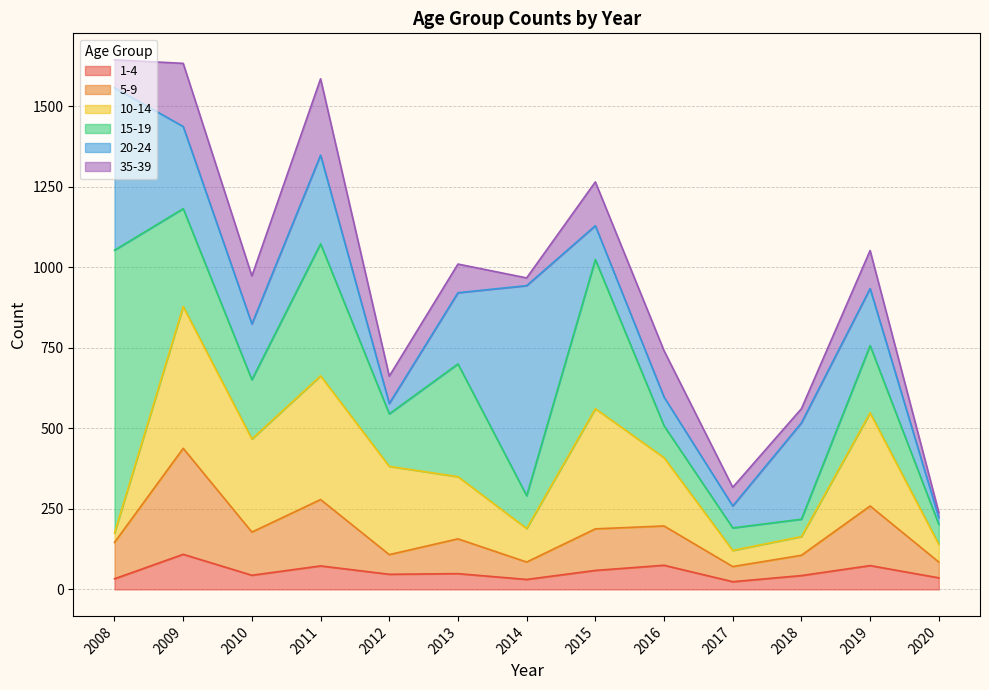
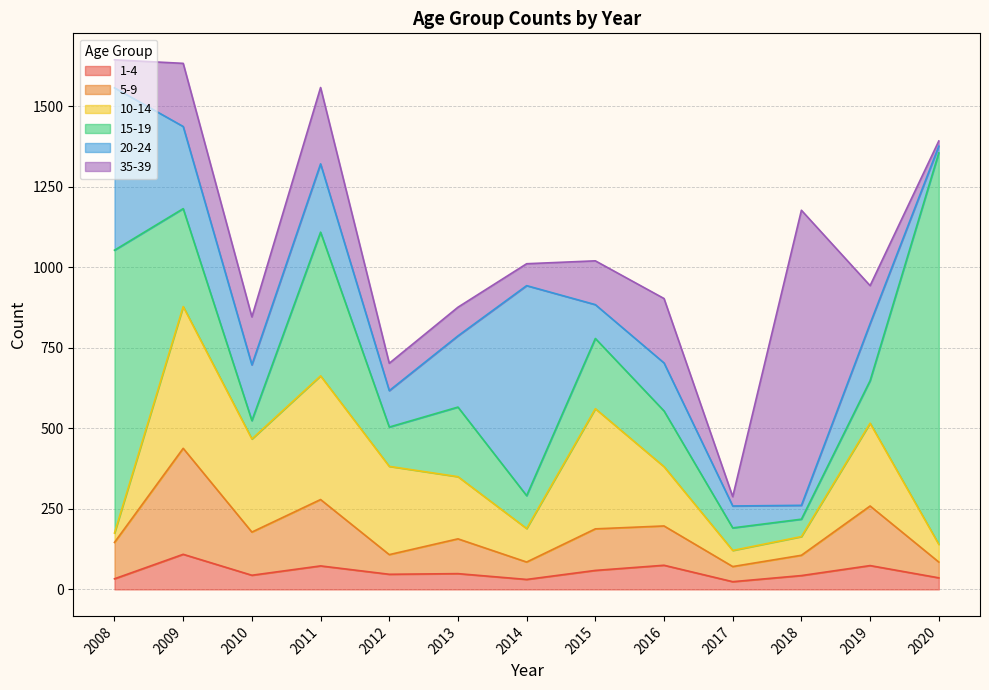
  {
    "10-14": {
      "2008": 30,
      "2009": 440,
      "2010": 290,
      "2011": 380,
      "2012": 270,
      "2013": 190,
      "2014": 100,
      "2015": 370,
-     "2016": 210,
+     "2016": 180,
      "2017": 50,
      "2018": 60,
-     "2019": 290,
+     "2019": 260,
      "2020": 60
    },
    "15-19": {
      "2008": 880,
      "2009": 300,
-     "2010": 180,
-     "2011": 410,
-     "2012": 160,
-     "2013": 350,
+     "2010": 60,
+     "2011": 450,
+     "2012": 120,
+     "2013": 220,
      "2014": 100,
-     "2015": 460,
-     "2016": 100,
+     "2015": 220,
+     "2016": 170,
      "2017": 70,
      "2018": 50,
-     "2019": 210,
-     "2020": 60
+     "2019": 130,
+     "2020": 1220
    },
    "20-24": {
      "2009": 260,
      "2010": 170,
-     "2011": 280,
-     "2012": 30,
+     "2011": 210,
+     "2012": 110,
      "2013": 220,
      "2014": 650,
      "2015": 110,
-     "2016": 90,
+     "2016": 150,
      "2017": 70,
-     "2018": 300,
+     "2018": 40,
      "2019": 180,
      "2020": 20
    },
    "35-39": {
      "2009": 200,
      "2010": 150,
      "2011": 240,
      "2012": 90,
      "2013": 90,
-     "2014": 20,
+     "2014": 70,
      "2015": 140,
-     "2016": 140,
-     "2017": 60,
-     "2018": 40,
+     "2016": 200,
+     "2017": 30,
+     "2018": 920,
      "2019": 120,
      "2020": 20
    }
  }
